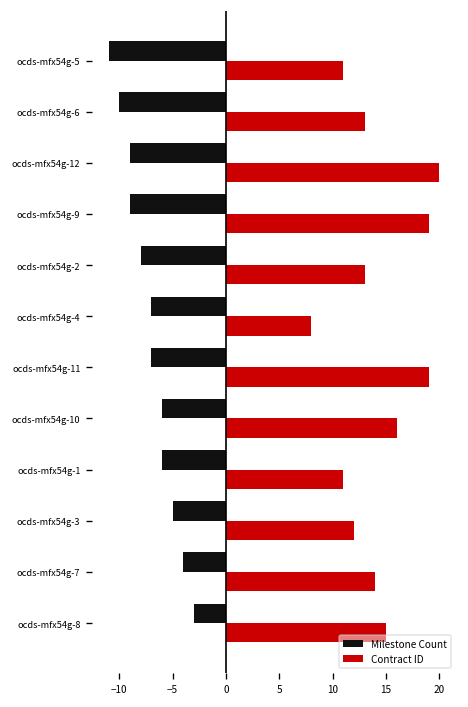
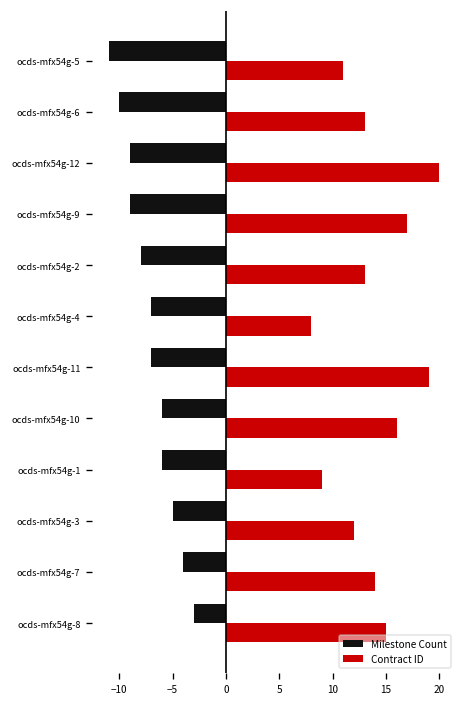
  {
    "Milestone Count": {
      "ocds-mfx54g-5": -11,
      "ocds-mfx54g-6": -10,
      "ocds-mfx54g-12": -9,
      "ocds-mfx54g-9": -9,
      "ocds-mfx54g-2": -8,
      "ocds-mfx54g-4": -7,
      "ocds-mfx54g-11": -7,
      "ocds-mfx54g-10": -6,
      "ocds-mfx54g-1": -6,
      "ocds-mfx54g-3": -5,
      "ocds-mfx54g-7": -4,
      "ocds-mfx54g-8": -3
    },
    "Contract ID": {
      "ocds-mfx54g-5": 11,
      "ocds-mfx54g-6": 13,
      "ocds-mfx54g-12": 20,
-     "ocds-mfx54g-9": 19,
+     "ocds-mfx54g-9": 17,
      "ocds-mfx54g-2": 13,
      "ocds-mfx54g-4": 8,
      "ocds-mfx54g-11": 19,
      "ocds-mfx54g-10": 16,
-     "ocds-mfx54g-1": 11,
+     "ocds-mfx54g-1": 9,
      "ocds-mfx54g-3": 12,
      "ocds-mfx54g-7": 14,
      "ocds-mfx54g-8": 15
    }
  }
